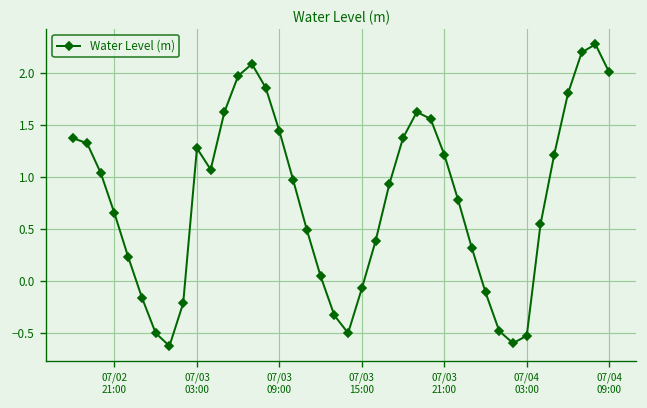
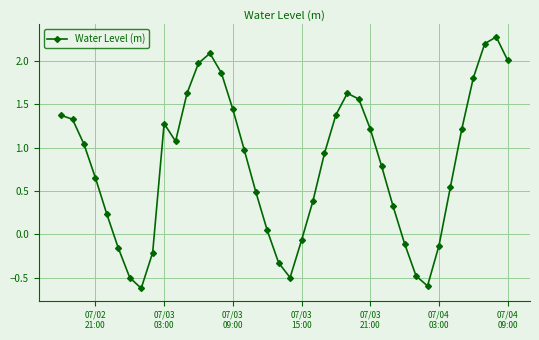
  {
    "07/02 21:00": 0.7,
    "07/03 03:00": 1.3,
    "07/03 09:00": 1.4,
    "07/03 15:00": -0.1,
    "07/03 21:00": 1.2,
-   "07/04 03:00": -0.5,
+   "07/04 03:00": -0.1,
    "07/04 09:00": 2.0
  }
